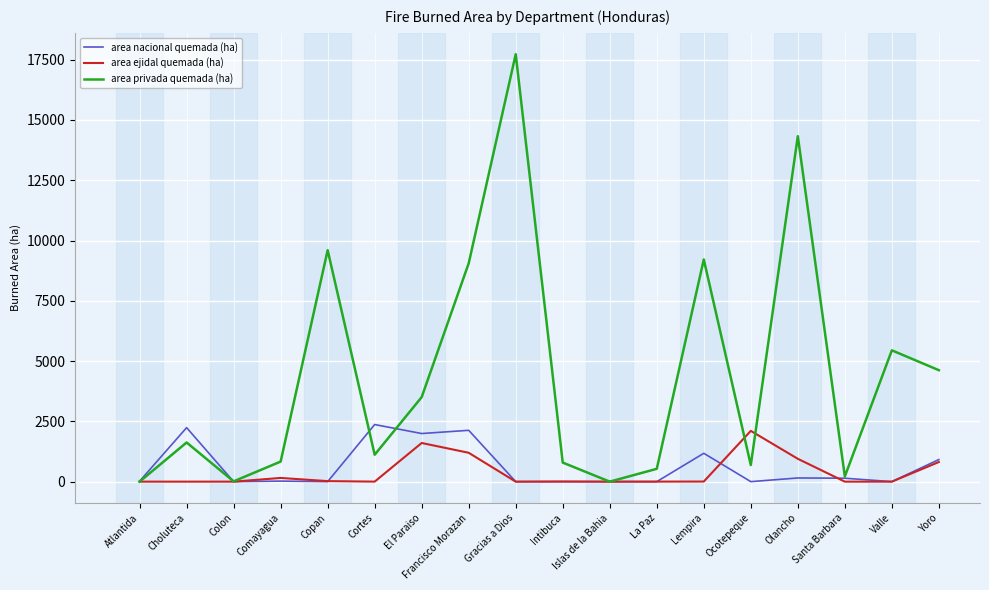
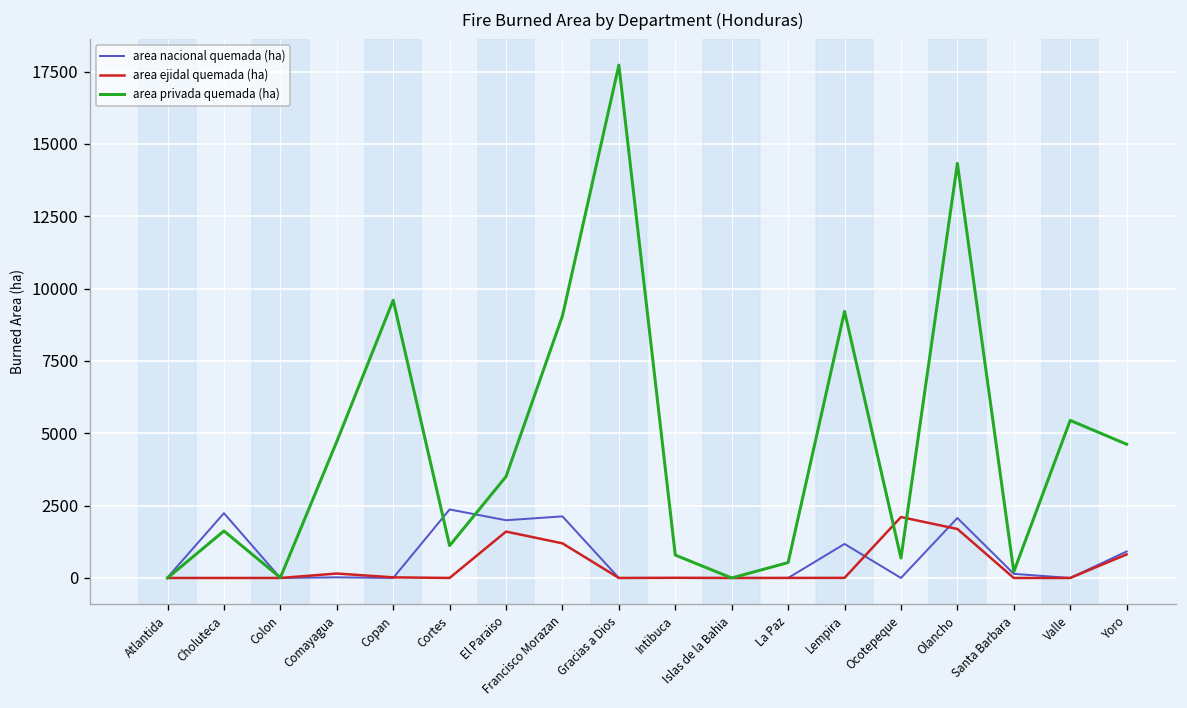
  {
    "area nacional quemada (ha)": {
      "Choluteca": 2200,
      "Comayagua": 0,
      "Cortes": 2400,
      "El Paraiso": 2000,
      "Francisco Morazan": 2100,
      "Lempira": 1200,
      "Ocotepeque": 0,
-     "Olancho": 200
+     "Olancho": 2100
    },
    "area ejidal quemada (ha)": {
      "Choluteca": 0,
      "Comayagua": 200,
      "Cortes": 0,
      "El Paraiso": 1600,
      "Francisco Morazan": 1200,
      "Lempira": 0,
      "Ocotepeque": 2100,
-     "Olancho": 900,
+     "Olancho": 1700,
      "Santa Barbara": 0
    },
    "area privada quemada (ha)": {
      "Choluteca": 1600,
-     "Comayagua": 800,
+     "Comayagua": 4700,
      "Copan": 9600,
      "Cortes": 1100,
      "El Paraiso": 3500,
      "Francisco Morazan": 9100,
      "Gracias a Dios": 17700,
      "Intibuca": 800,
      "La Paz": 500,
      "Lempira": 9200,
      "Ocotepeque": 700,
      "Olancho": 14300,
      "Valle": 5400,
      "Yoro": 4600
    }
  }
